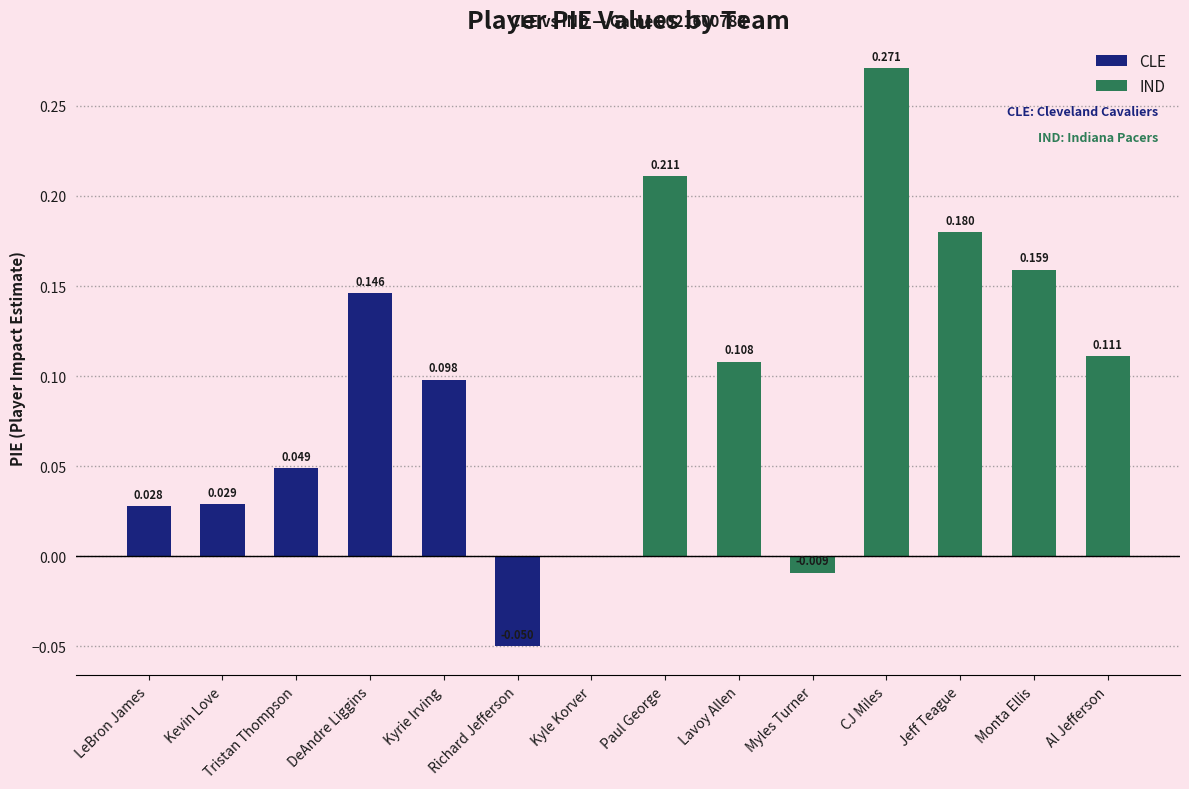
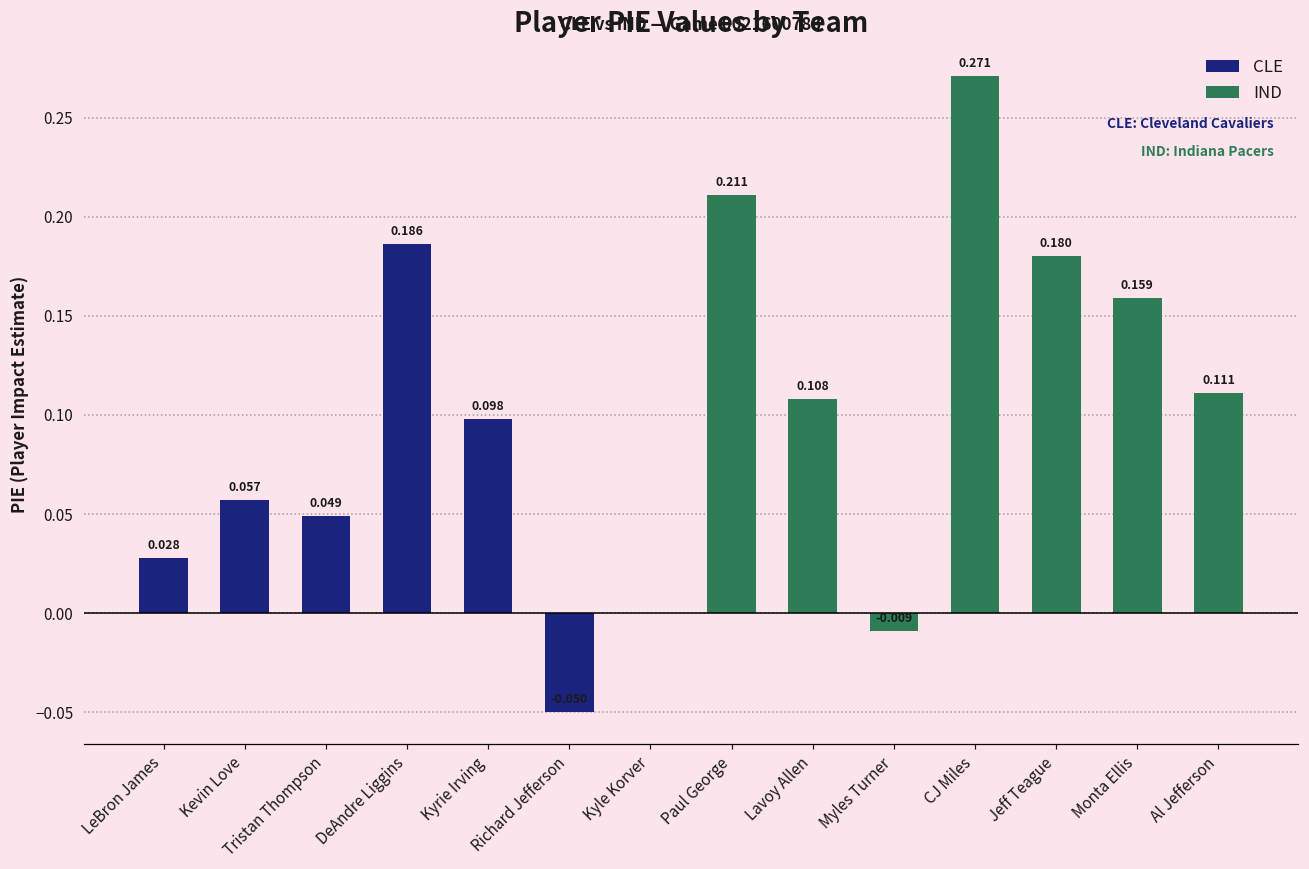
  {
    "CLE": {
      "LeBron James": 0.028,
-     "Kevin Love": 0.029,
+     "Kevin Love": 0.057,
      "Tristan Thompson": 0.049,
-     "DeAndre Liggins": 0.146,
+     "DeAndre Liggins": 0.186,
      "Kyrie Irving": 0.098,
      "Richard Jefferson": -0.050
    },
    "IND": {
      "Paul George": 0.211,
      "Lavoy Allen": 0.108,
      "Myles Turner": -0.009,
      "CJ Miles": 0.271,
      "Jeff Teague": 0.180,
      "Monta Ellis": 0.159,
      "Al Jefferson": 0.111
    }
  }
